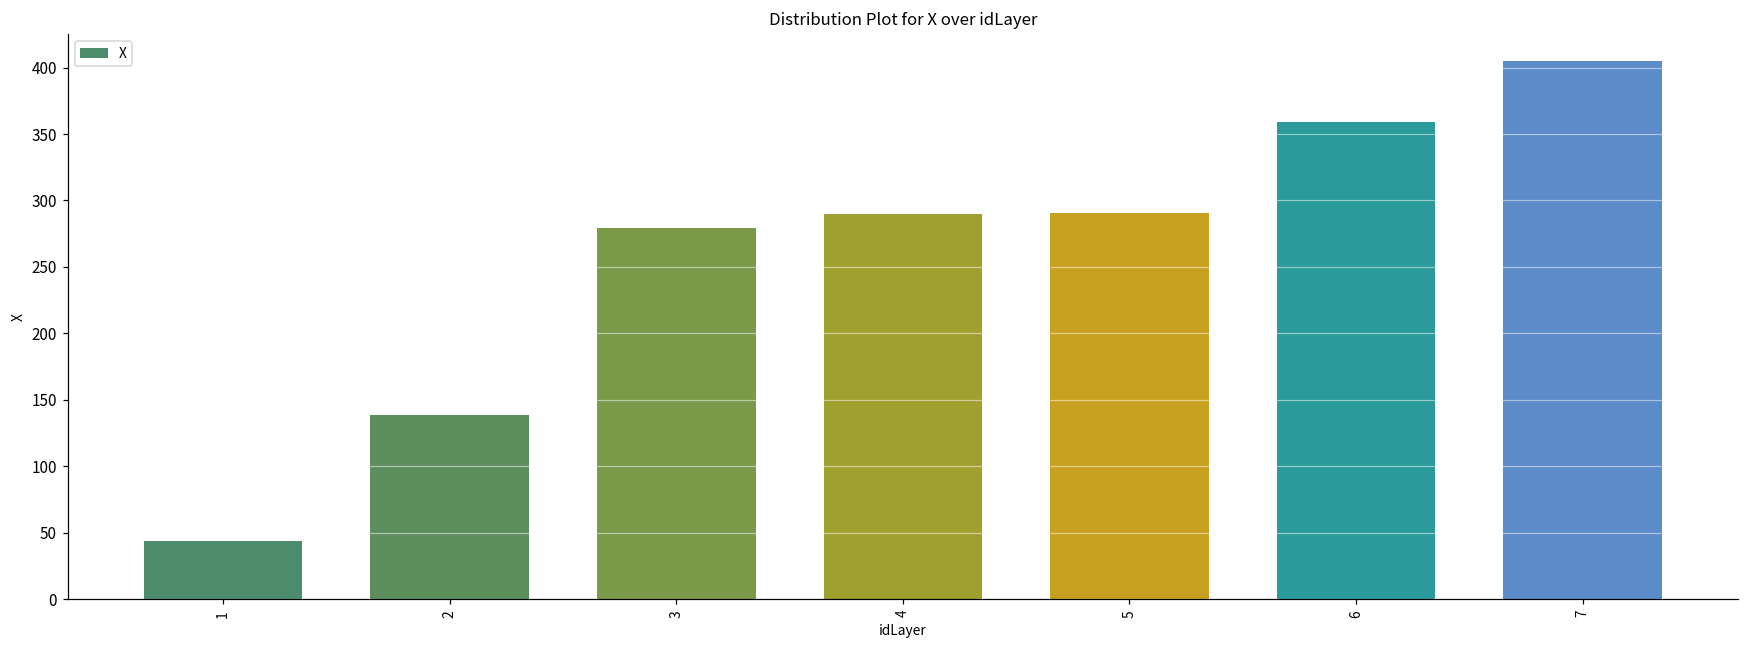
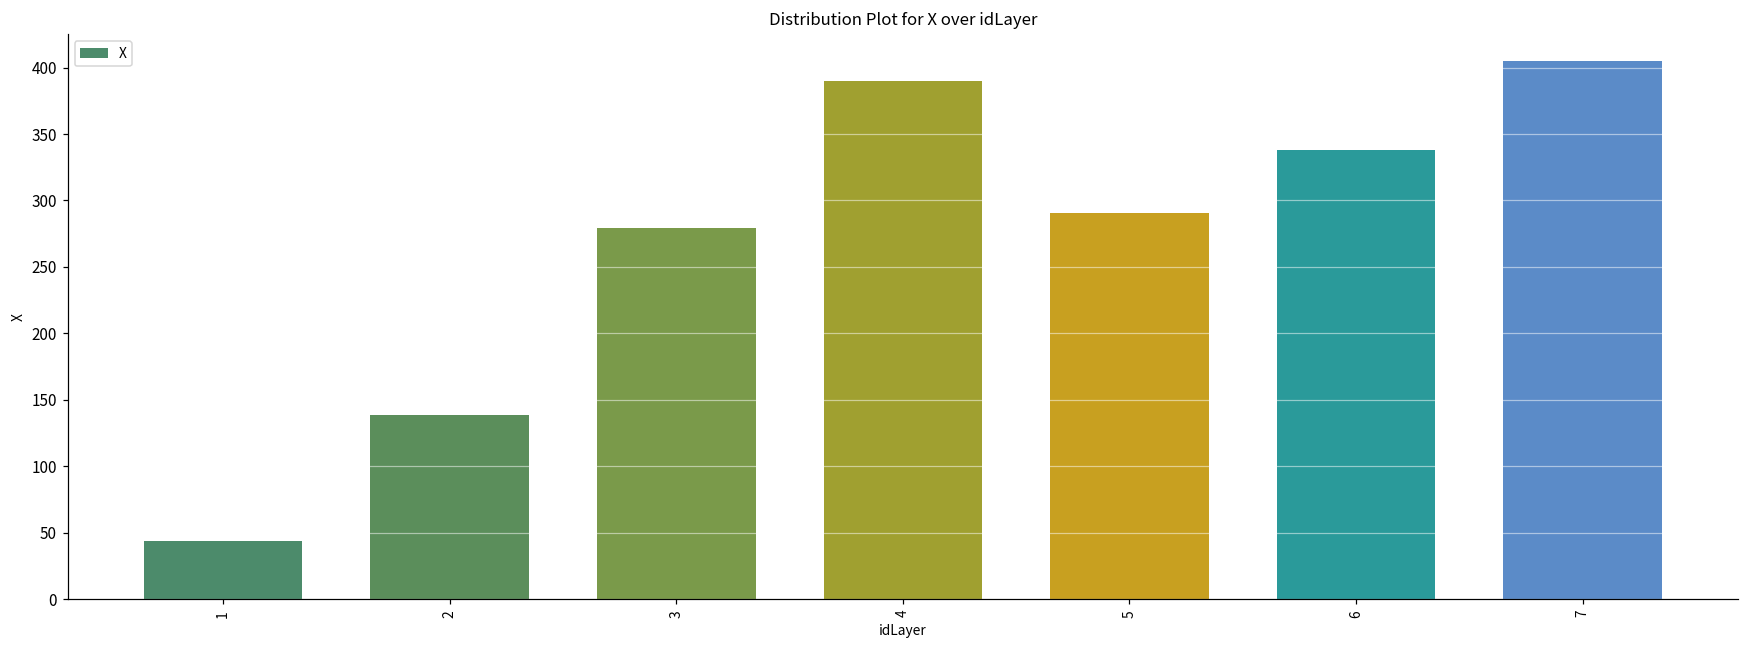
  {
    "1": 44,
    "2": 138,
    "3": 280,
-   "4": 290,
+   "4": 390,
    "5": 291,
-   "6": 359,
+   "6": 338,
    "7": 405
  }
